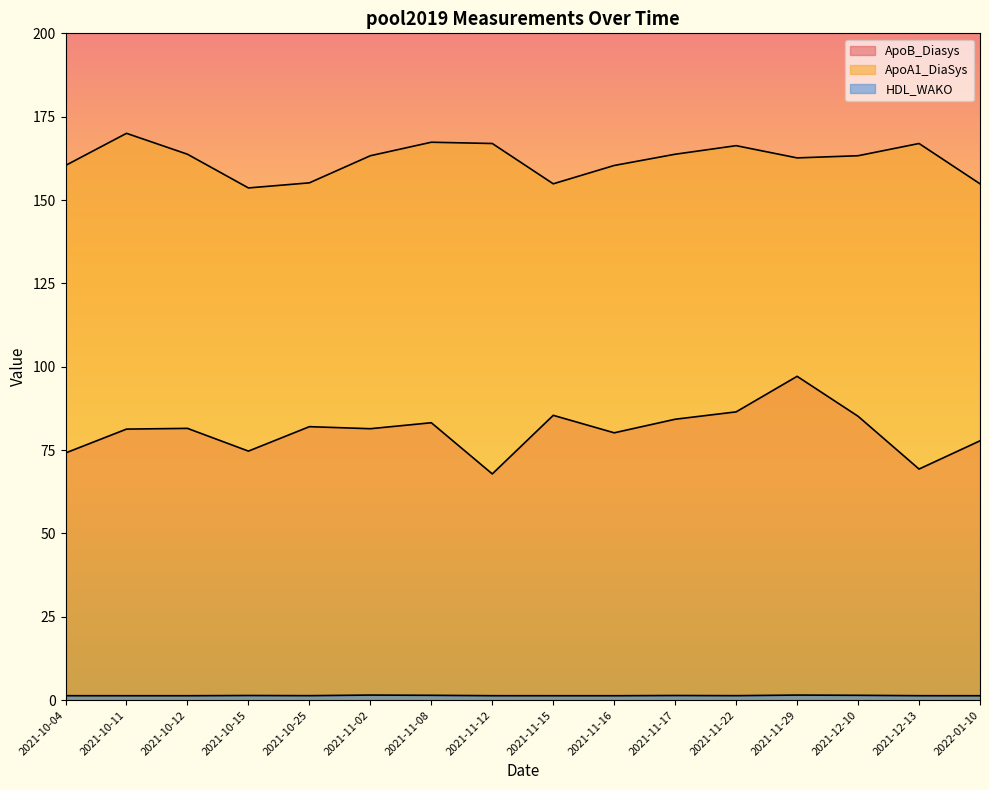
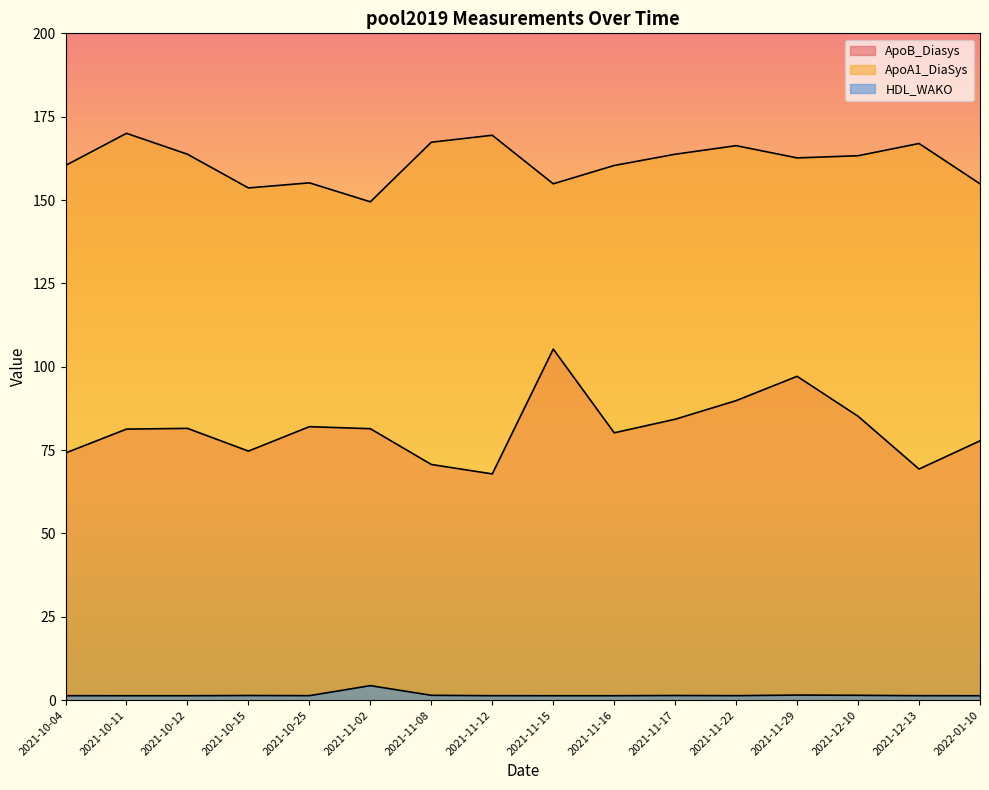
  {
    "ApoB_Diasys": {
      "2021-10-04": 74,
      "2021-10-11": 81,
      "2021-10-12": 82,
      "2021-10-15": 75,
      "2021-10-25": 82,
      "2021-11-02": 81,
-     "2021-11-08": 83,
+     "2021-11-08": 71,
      "2021-11-12": 68,
-     "2021-11-15": 85,
+     "2021-11-15": 105,
      "2021-11-16": 80,
      "2021-11-17": 84,
-     "2021-11-22": 86,
+     "2021-11-22": 90,
      "2021-11-29": 97,
      "2021-12-10": 85,
      "2021-12-13": 69,
      "2022-01-10": 78
    },
    "ApoA1_DiaSys": {
      "2021-10-04": 160,
      "2021-10-11": 170,
      "2021-10-12": 164,
      "2021-10-15": 154,
      "2021-10-25": 155,
-     "2021-11-02": 163,
+     "2021-11-02": 149,
      "2021-11-08": 167,
-     "2021-11-12": 167,
+     "2021-11-12": 169,
      "2021-11-15": 155,
      "2021-11-16": 160,
      "2021-11-17": 164,
      "2021-11-22": 166,
      "2021-11-29": 163,
      "2021-12-10": 163,
      "2021-12-13": 167,
      "2022-01-10": 155
    },
    "HDL_WAKO": {
      "2021-10-04": 1,
      "2021-10-11": 1,
      "2021-10-12": 1,
      "2021-10-15": 1,
      "2021-10-25": 1,
-     "2021-11-02": 2,
+     "2021-11-02": 4,
      "2021-11-08": 1,
      "2021-11-12": 1,
      "2021-11-15": 1,
      "2021-11-16": 1,
      "2021-11-17": 1,
      "2021-11-22": 1,
      "2021-11-29": 2,
      "2021-12-10": 1,
      "2021-12-13": 1,
      "2022-01-10": 1
    }
  }
